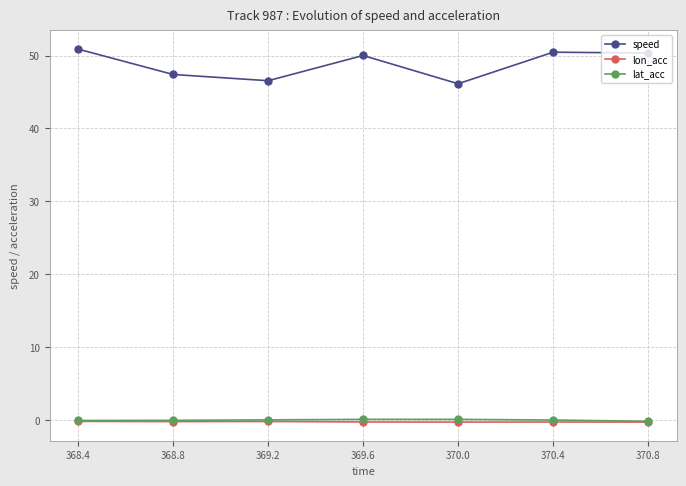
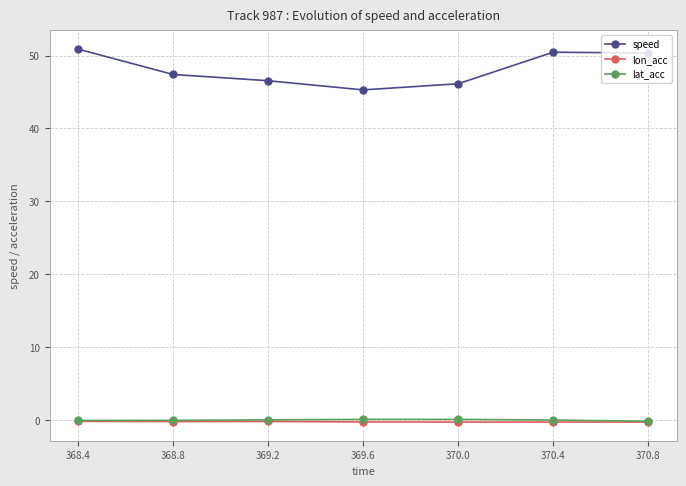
  {
    "speed": {
      "368.4": 51,
      "368.8": 47,
      "369.2": 47,
-     "369.6": 50,
+     "369.6": 45,
      "370.0": 46,
      "370.4": 50
    },
    "lon_acc": {
      "369.6": 0,
      "370.0": 0
    },
    "lat_acc": {
      "369.6": 0,
      "370.0": 0
    }
  }
